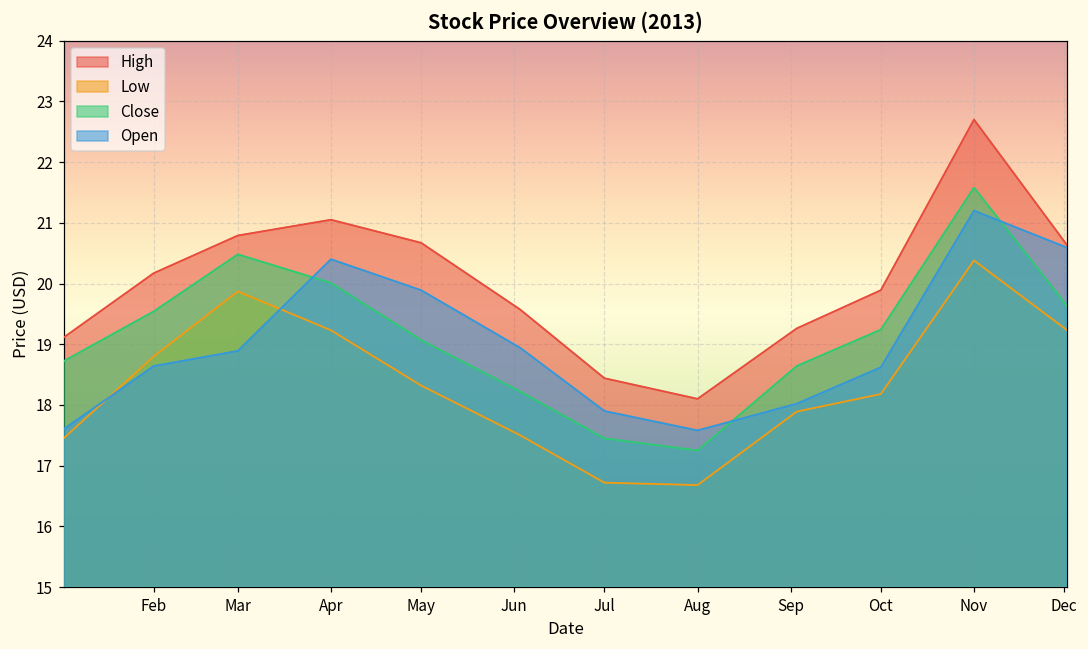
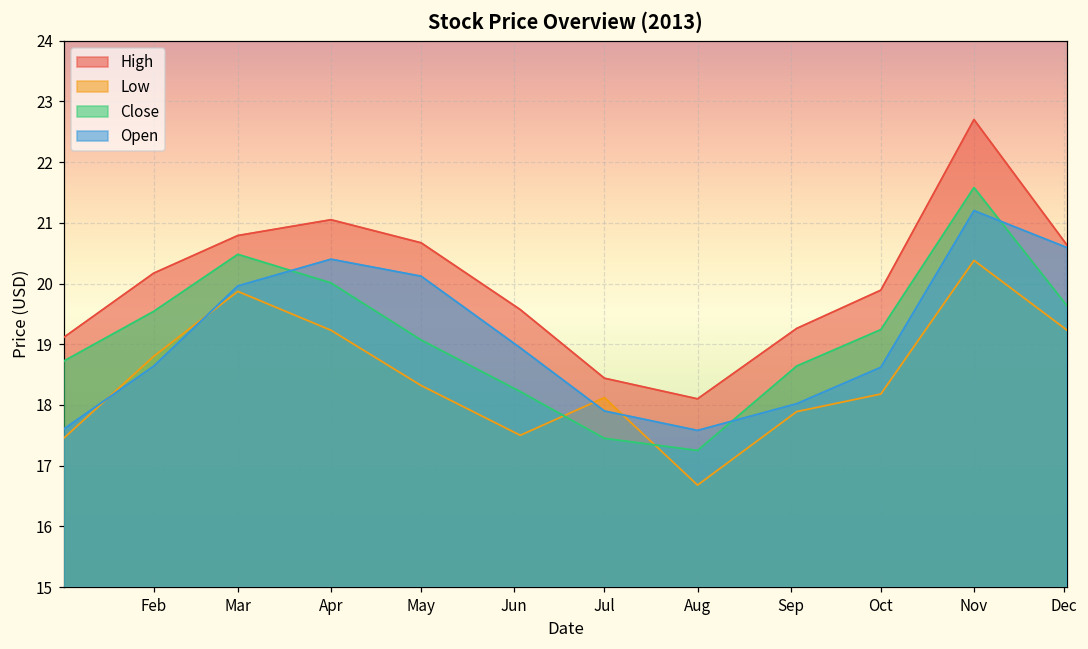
  {
    "High": {
      "Feb": 20.2,
      "Mar": 20.8,
      "Apr": 21.1,
      "May": 20.7,
      "Jul": 18.4,
      "Aug": 18.1,
      "Oct": 19.9,
      "Nov": 22.7
    },
    "Low": {
      "Feb": 18.8,
      "Mar": 19.9,
      "Apr": 19.2,
      "May": 18.3,
-     "Jul": 16.7,
+     "Jul": 18.1,
      "Aug": 16.7,
      "Oct": 18.2,
      "Nov": 20.4
    },
    "Close": {
      "Feb": 19.5,
      "Mar": 20.5,
      "Apr": 20.0,
      "May": 19.1,
      "Jul": 17.5,
      "Aug": 17.3,
      "Oct": 19.2,
      "Nov": 21.6
    },
    "Open": {
      "Feb": 18.6,
-     "Mar": 18.9,
+     "Mar": 20.0,
      "Apr": 20.4,
-     "May": 19.9,
+     "May": 20.1,
      "Jul": 17.9,
      "Aug": 17.6,
      "Oct": 18.6,
      "Nov": 21.2
    }
  }
